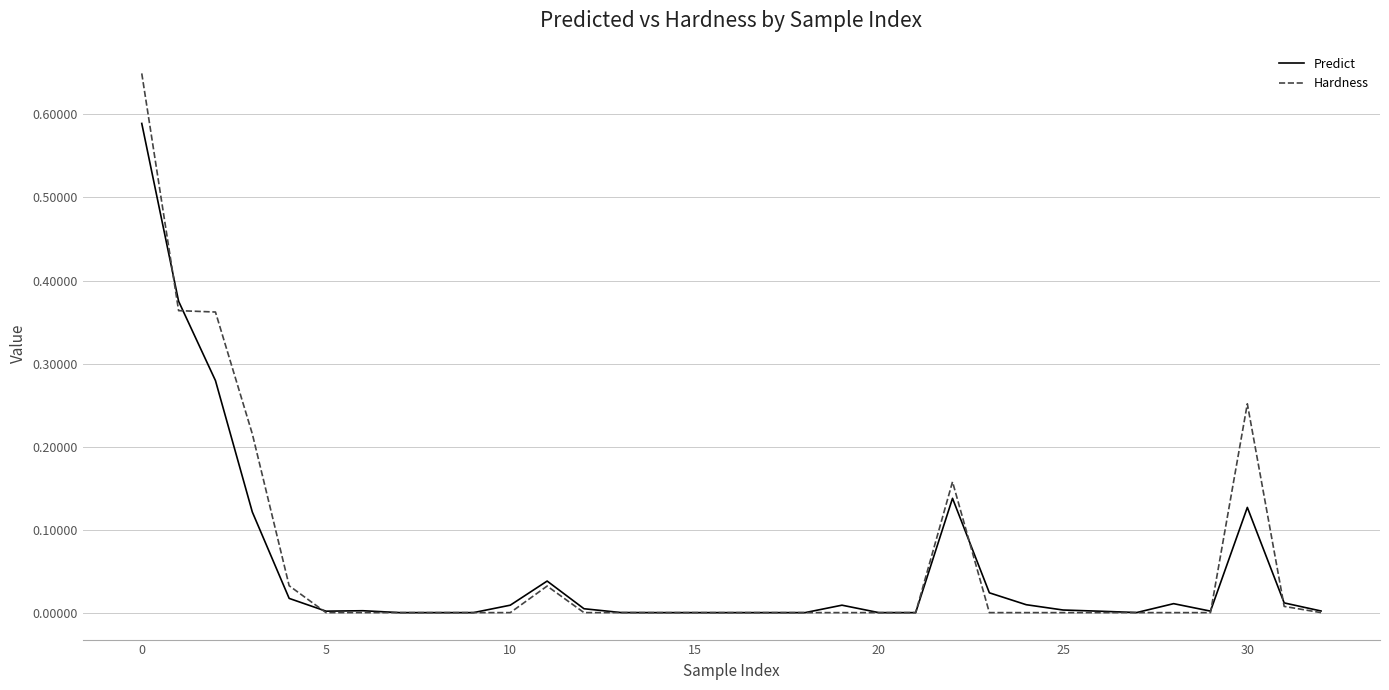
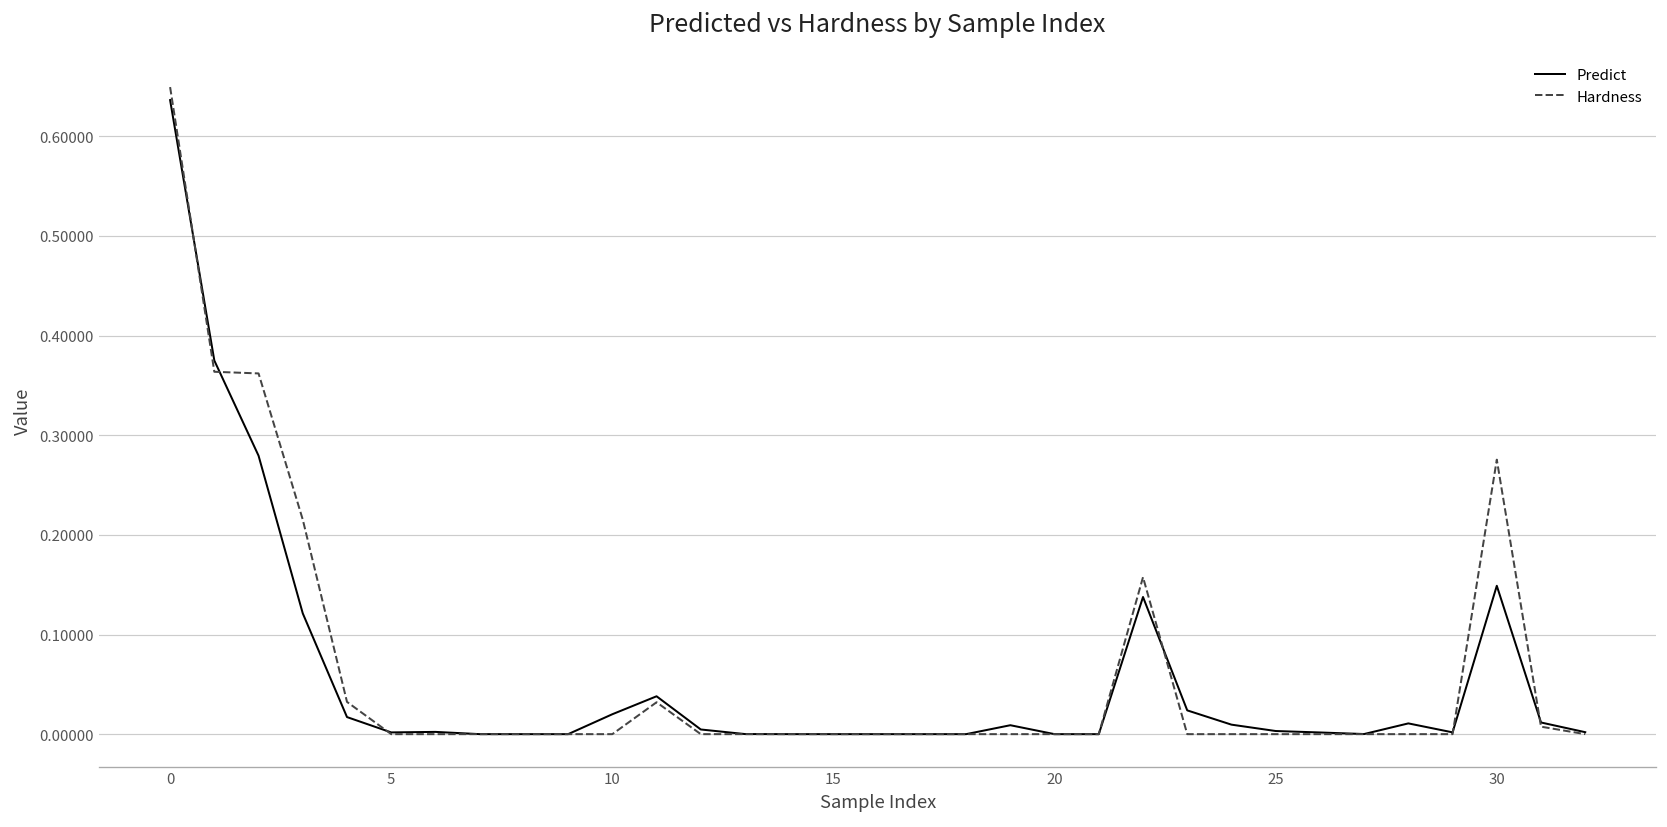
  {
    "Predict": {
-     "0": 0.59,
-     "10": 0.01,
+     "0": 0.64,
+     "10": 0.02,
      "25": 0.00,
-     "30": 0.13
+     "30": 0.15
    },
    "Hardness": {
      "0": 0.65,
      "10": 0.00,
      "25": 0.00,
-     "30": 0.25
+     "30": 0.28
    }
  }
